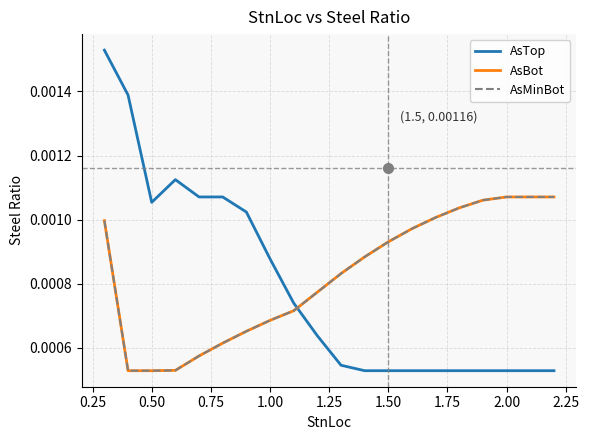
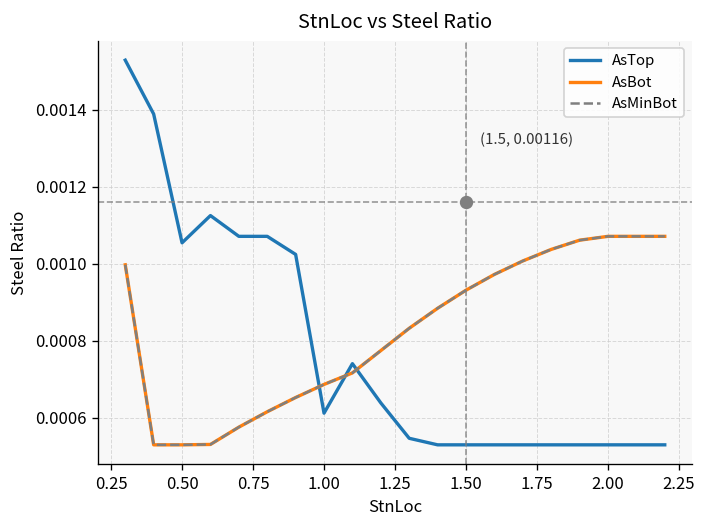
  {
    "AsTop": {
      "0.50": 0.00105,
-     "1.00": 0.00088,
+     "1.00": 0.00061,
      "1.50": 0.00053,
      "2.00": 0.00053
    }
  }
